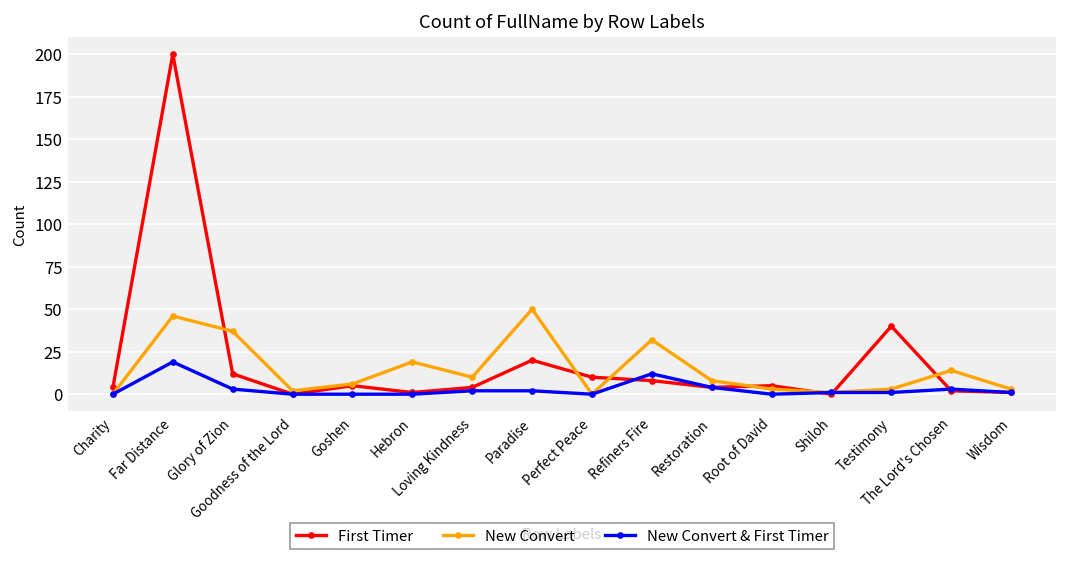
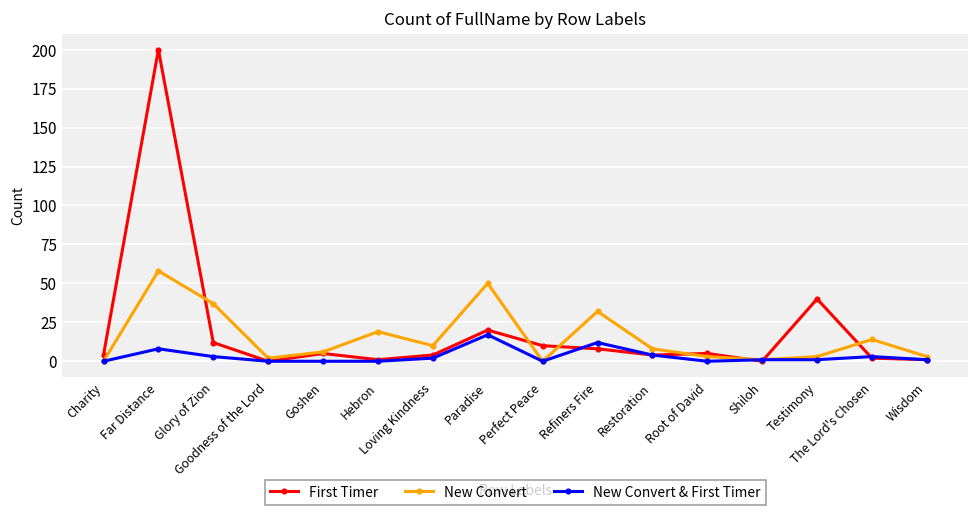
  {
    "First Timer": {
      "Charity": 4,
      "Far Distance": 200,
      "Glory of Zion": 12,
      "Loving Kindness": 4,
      "Paradise": 20,
      "Perfect Peace": 10,
      "Refiners Fire": 8,
      "Root of David": 5,
      "Testimony": 40
    },
    "New Convert": {
-     "Far Distance": 46,
+     "Far Distance": 58,
      "Glory of Zion": 37,
      "Goodness of the Lord": 2,
      "Hebron": 19,
      "Loving Kindness": 10,
      "Paradise": 50,
      "Refiners Fire": 32,
      "Restoration": 8,
      "Root of David": 3,
      "Testimony": 3,
      "The Lord's Chosen": 14,
      "Wisdom": 3
    },
    "New Convert & First Timer": {
-     "Far Distance": 19,
+     "Far Distance": 8,
      "Glory of Zion": 3,
      "Goshen": 0,
      "Loving Kindness": 2,
-     "Paradise": 2,
+     "Paradise": 17,
      "Refiners Fire": 12,
      "Root of David": 0,
      "Testimony": 1
    }
  }
